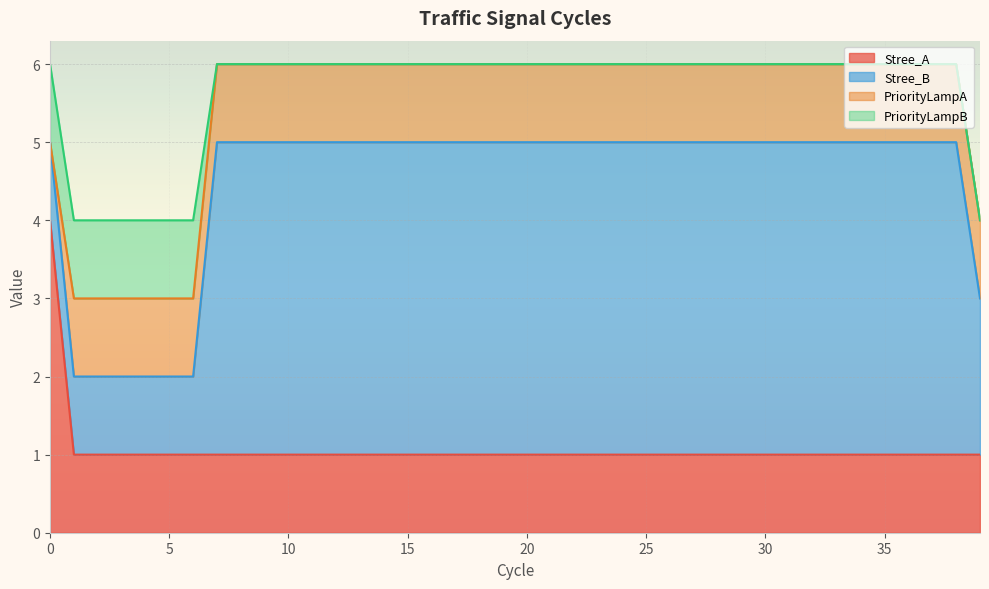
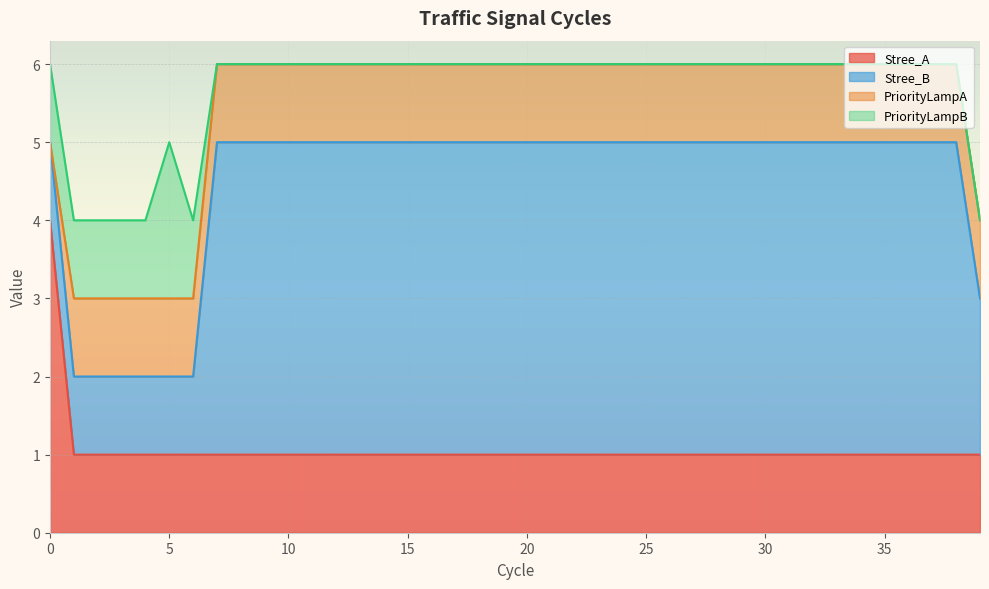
  {
    "Stree_B": {
      "5": 2,
      "10": 5,
      "15": 5,
      "20": 5,
      "25": 5,
      "30": 5,
      "35": 5
    },
    "PriorityLampB": {
      "0": 6,
-     "5": 1
+     "5": 2
    }
  }
